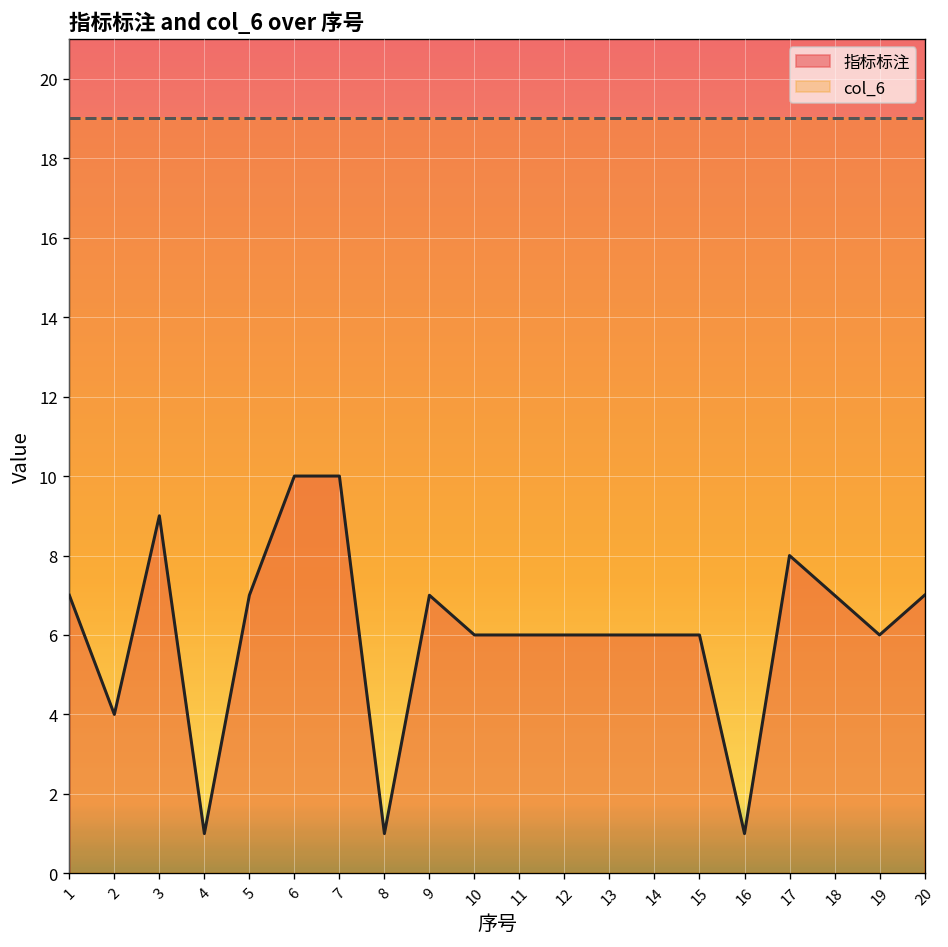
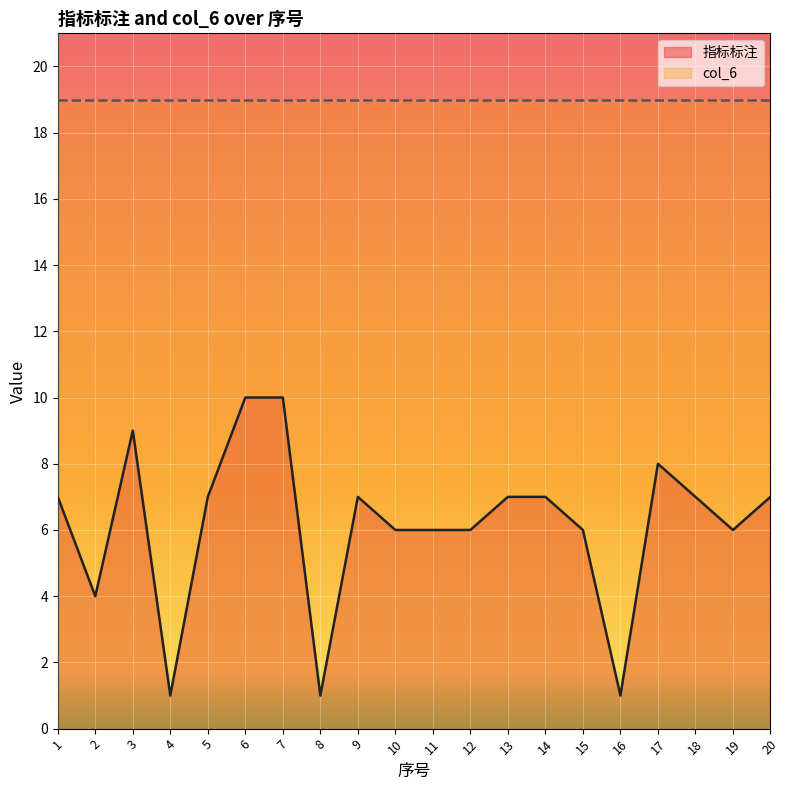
  {
    "指标标注": {
      "1": 7,
      "2": 4,
      "3": 9,
      "4": 1,
      "5": 7,
      "6": 10,
      "7": 10,
      "8": 1,
      "9": 7,
      "10": 6,
      "11": 6,
      "12": 6,
-     "13": 6,
-     "14": 6,
+     "13": 7,
+     "14": 7,
      "15": 6,
      "16": 1,
      "17": 8,
      "18": 7,
      "19": 6,
      "20": 7
    },
    "col_6": {
      "1": 19,
      "2": 19,
      "3": 19,
      "4": 19,
      "5": 19,
      "6": 19,
      "7": 19,
      "8": 19,
      "9": 19,
      "10": 19,
      "11": 19,
      "12": 19,
      "13": 19,
      "14": 19,
      "15": 19,
      "16": 19,
      "17": 19,
      "18": 19,
      "19": 19,
      "20": 19
    }
  }
